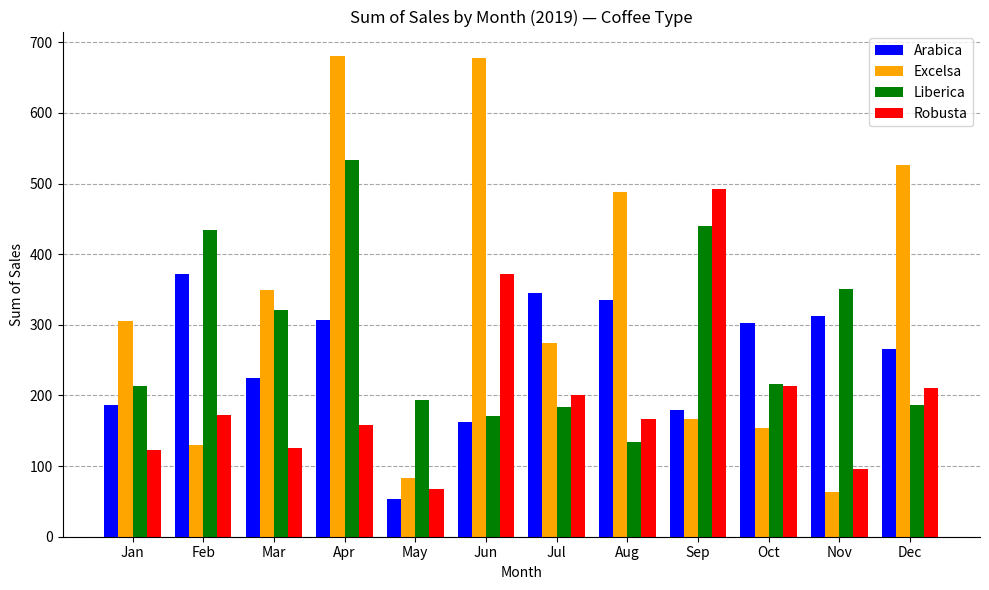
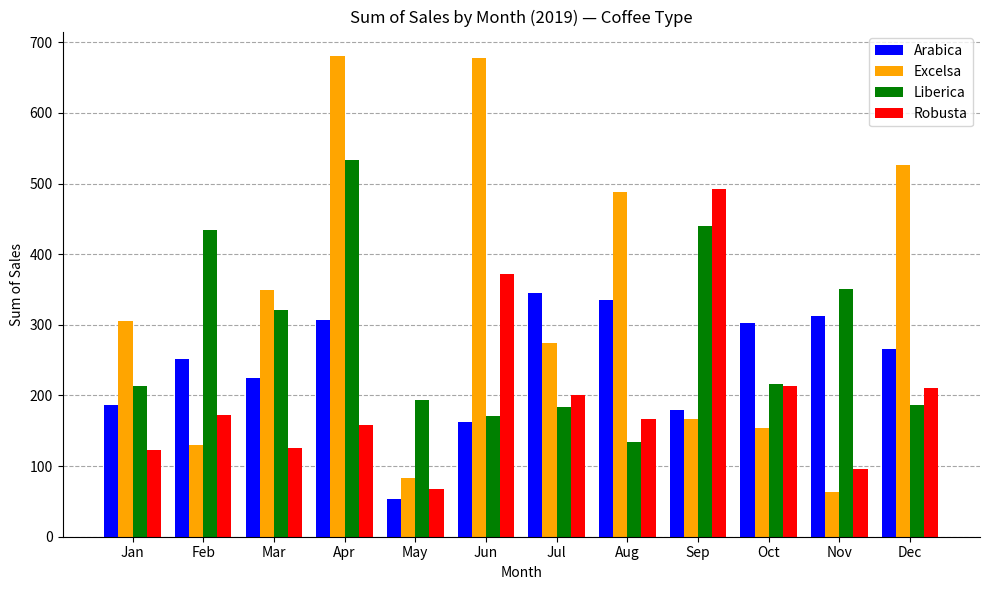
  {
    "Arabica": {
      "Jan": 190,
-     "Feb": 370,
+     "Feb": 250,
      "Mar": 220,
      "Apr": 310,
      "May": 50,
      "Jun": 160,
      "Jul": 350,
      "Aug": 330,
      "Sep": 180,
      "Oct": 300,
      "Nov": 310,
      "Dec": 270
    },
    "Excelsa": {
      "Jan": 310,
      "Feb": 130,
      "Mar": 350,
      "Apr": 680,
      "May": 80,
      "Jun": 680,
      "Jul": 270,
      "Aug": 490,
      "Sep": 170,
      "Oct": 150,
      "Nov": 60,
      "Dec": 530
    },
    "Liberica": {
      "Jan": 210,
      "Feb": 430,
      "Mar": 320,
      "Apr": 530,
      "May": 190,
      "Jun": 170,
      "Jul": 180,
      "Aug": 130,
      "Sep": 440,
      "Oct": 220,
      "Nov": 350,
      "Dec": 190
    },
    "Robusta": {
      "Jan": 120,
      "Feb": 170,
      "Mar": 130,
      "Apr": 160,
      "May": 70,
      "Jun": 370,
      "Jul": 200,
      "Aug": 170,
      "Sep": 490,
      "Oct": 210,
      "Nov": 100,
      "Dec": 210
    }
  }
